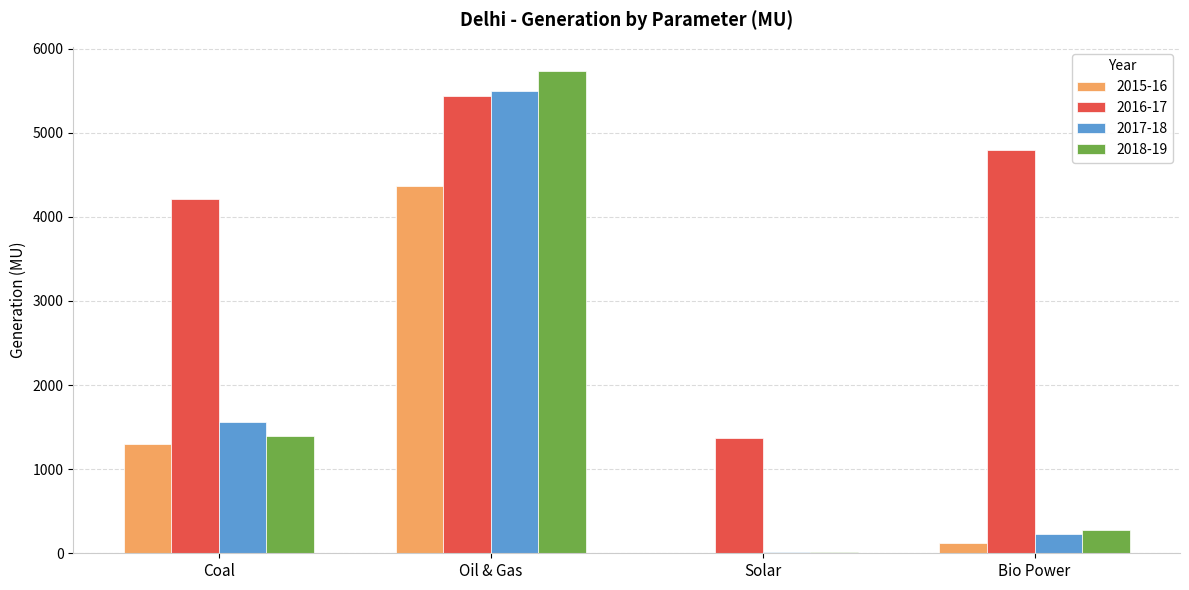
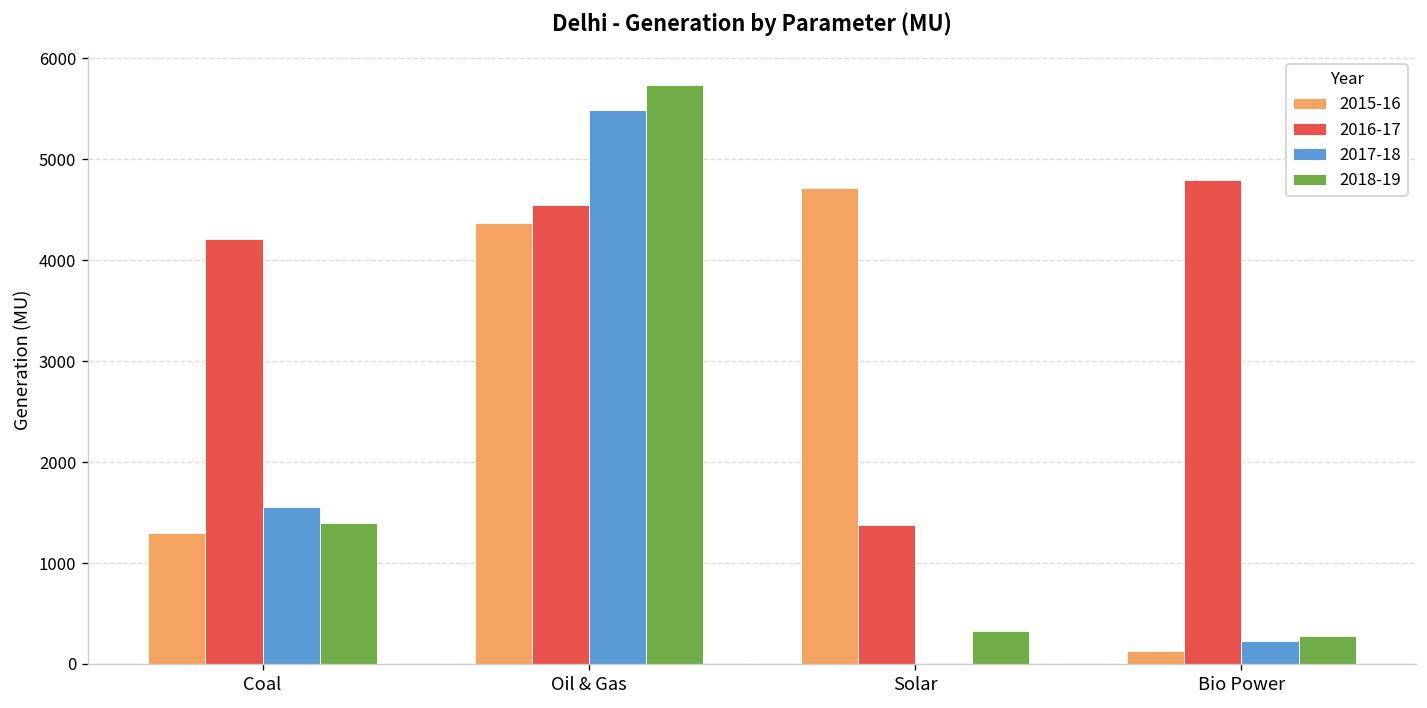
  {
    "2015-16": {
      "Coal": 1300,
      "Oil & Gas": 4400,
-     "Solar": 0,
+     "Solar": 4700,
      "Bio Power": 100
    },
    "2016-17": {
      "Coal": 4200,
-     "Oil & Gas": 5400,
+     "Oil & Gas": 4500,
      "Solar": 1400,
      "Bio Power": 4800
    },
    "2017-18": {
      "Coal": 1600,
      "Oil & Gas": 5500,
      "Bio Power": 200
    },
    "2018-19": {
      "Coal": 1400,
      "Oil & Gas": 5700,
-     "Solar": 0,
+     "Solar": 300,
      "Bio Power": 300
    }
  }
